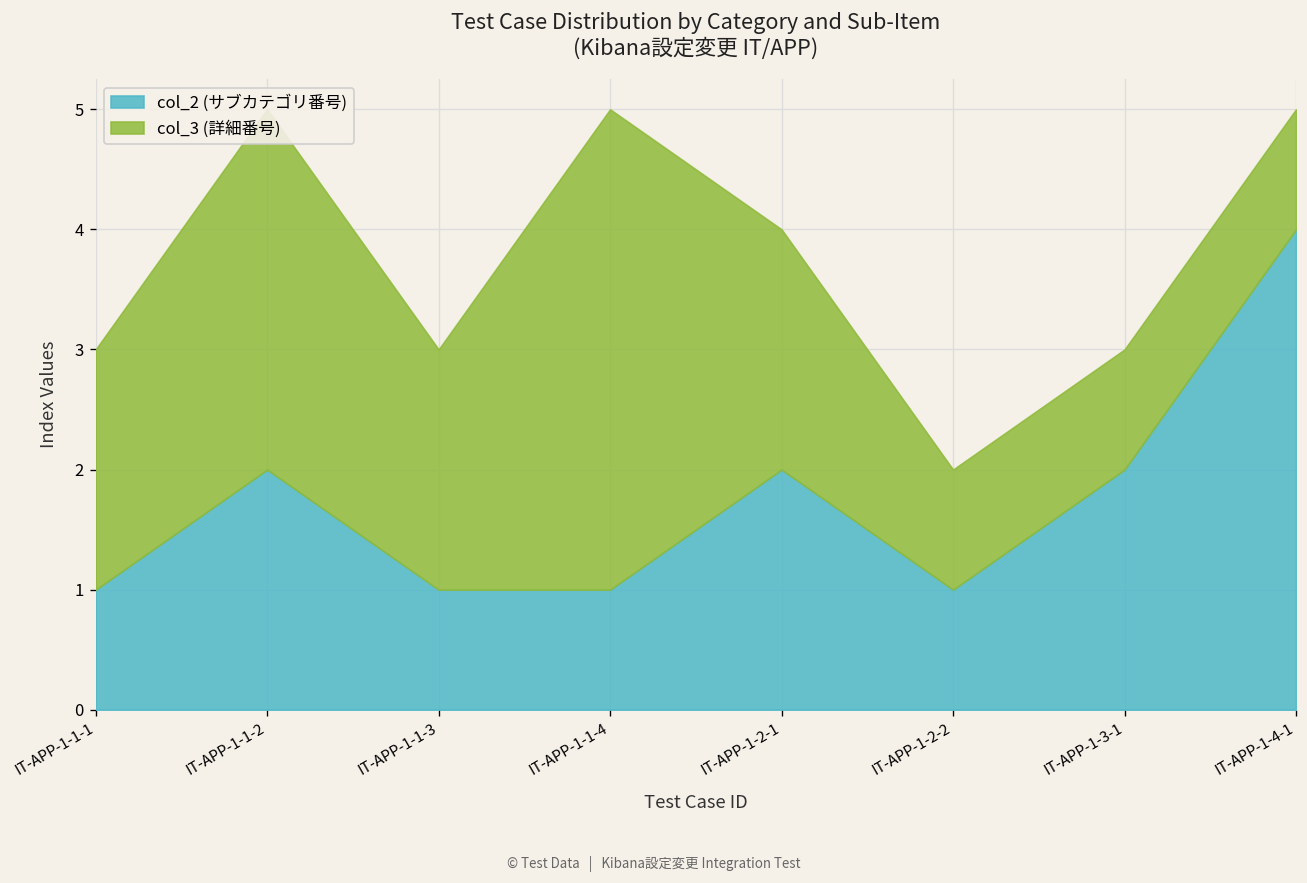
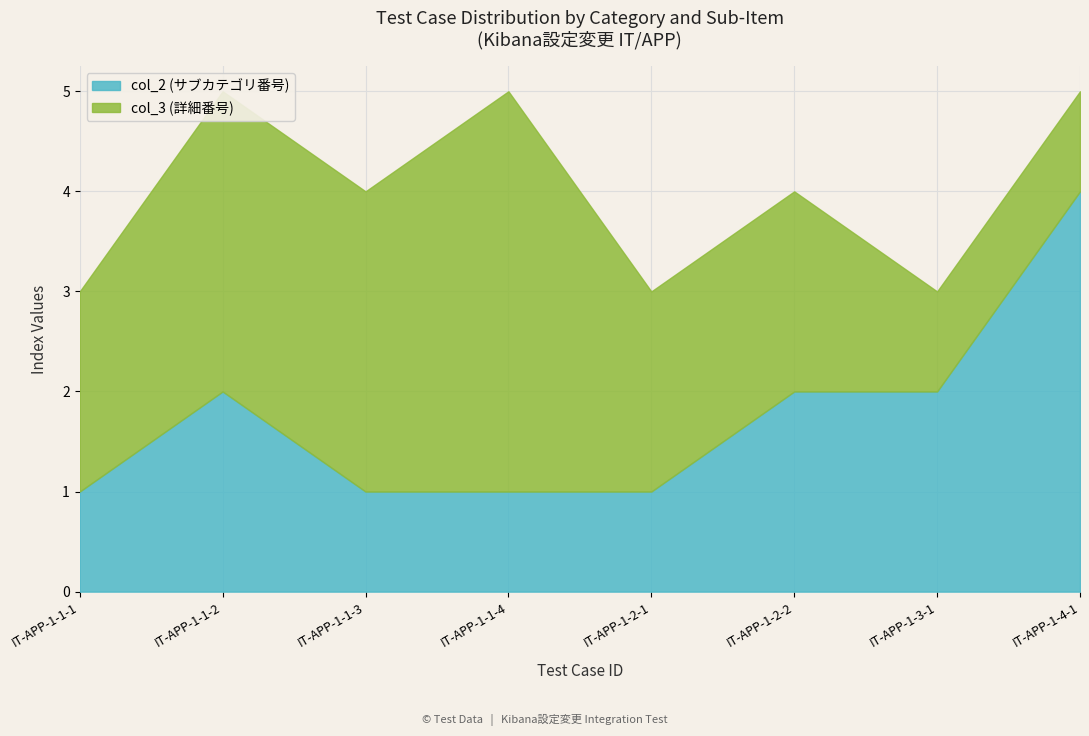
  {
    "col_2 (サブカテゴリ番号)": {
      "IT-APP-1-1-1": 1,
      "IT-APP-1-1-2": 2,
      "IT-APP-1-1-3": 1,
      "IT-APP-1-1-4": 1,
-     "IT-APP-1-2-1": 2,
-     "IT-APP-1-2-2": 1,
+     "IT-APP-1-2-1": 1,
+     "IT-APP-1-2-2": 2,
      "IT-APP-1-3-1": 2,
      "IT-APP-1-4-1": 4
    },
    "col_3 (詳細番号)": {
      "IT-APP-1-1-1": 2,
-     "IT-APP-1-1-3": 2,
+     "IT-APP-1-1-3": 3,
      "IT-APP-1-1-4": 4,
      "IT-APP-1-2-1": 2,
-     "IT-APP-1-2-2": 1,
+     "IT-APP-1-2-2": 2,
      "IT-APP-1-3-1": 1,
      "IT-APP-1-4-1": 1
    }
  }
